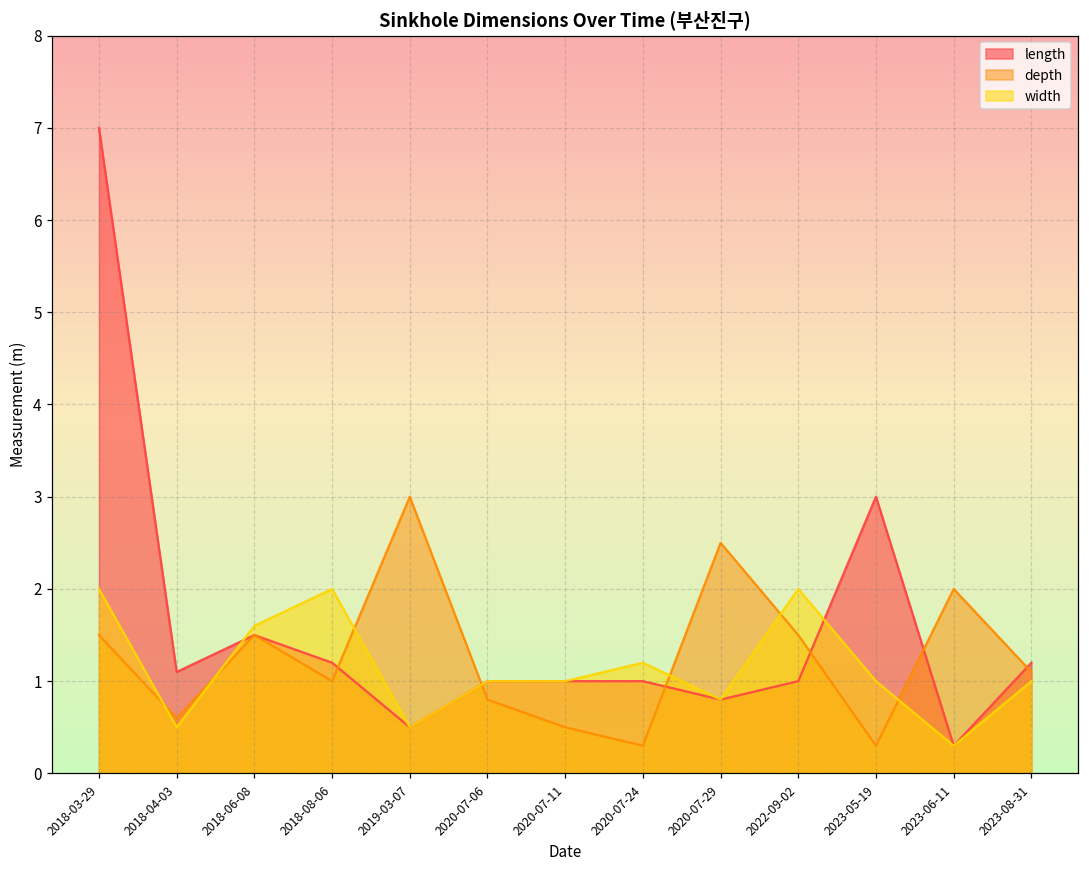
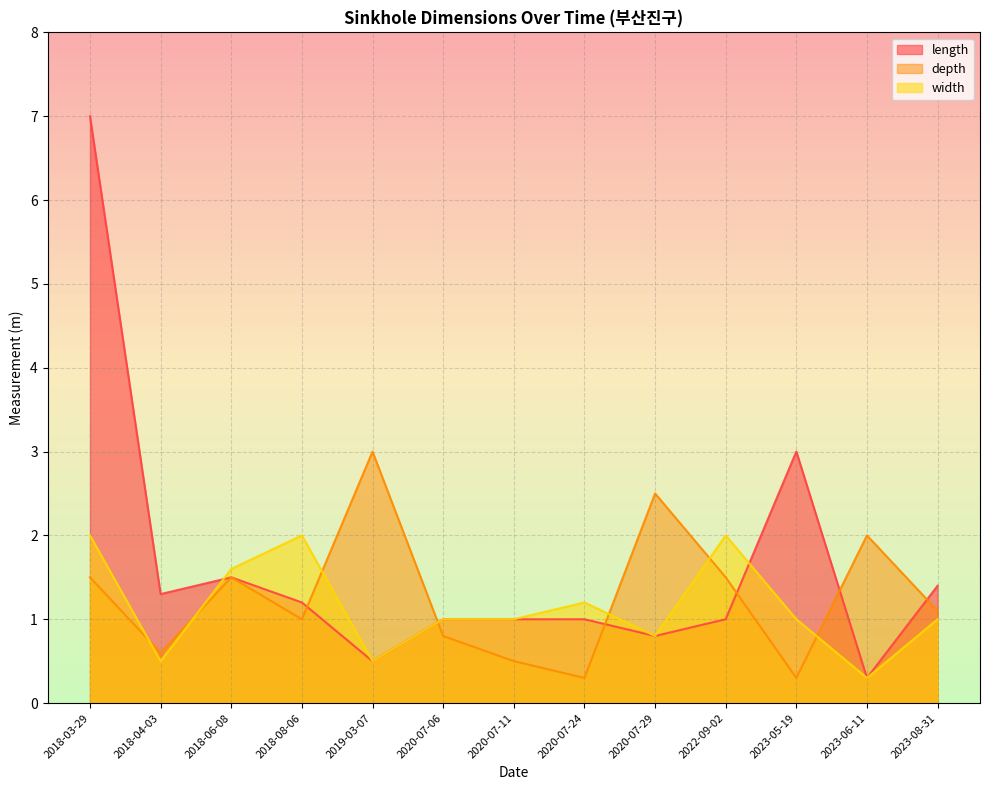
  {
    "length": {
      "2018-03-29": 7.0,
-     "2018-04-03": 1.1,
+     "2018-04-03": 1.3,
      "2018-08-06": 1.2,
      "2020-07-24": 1.0,
      "2022-09-02": 1.0,
      "2023-05-19": 3.0,
-     "2023-08-31": 1.2
+     "2023-08-31": 1.4
    }
  }
